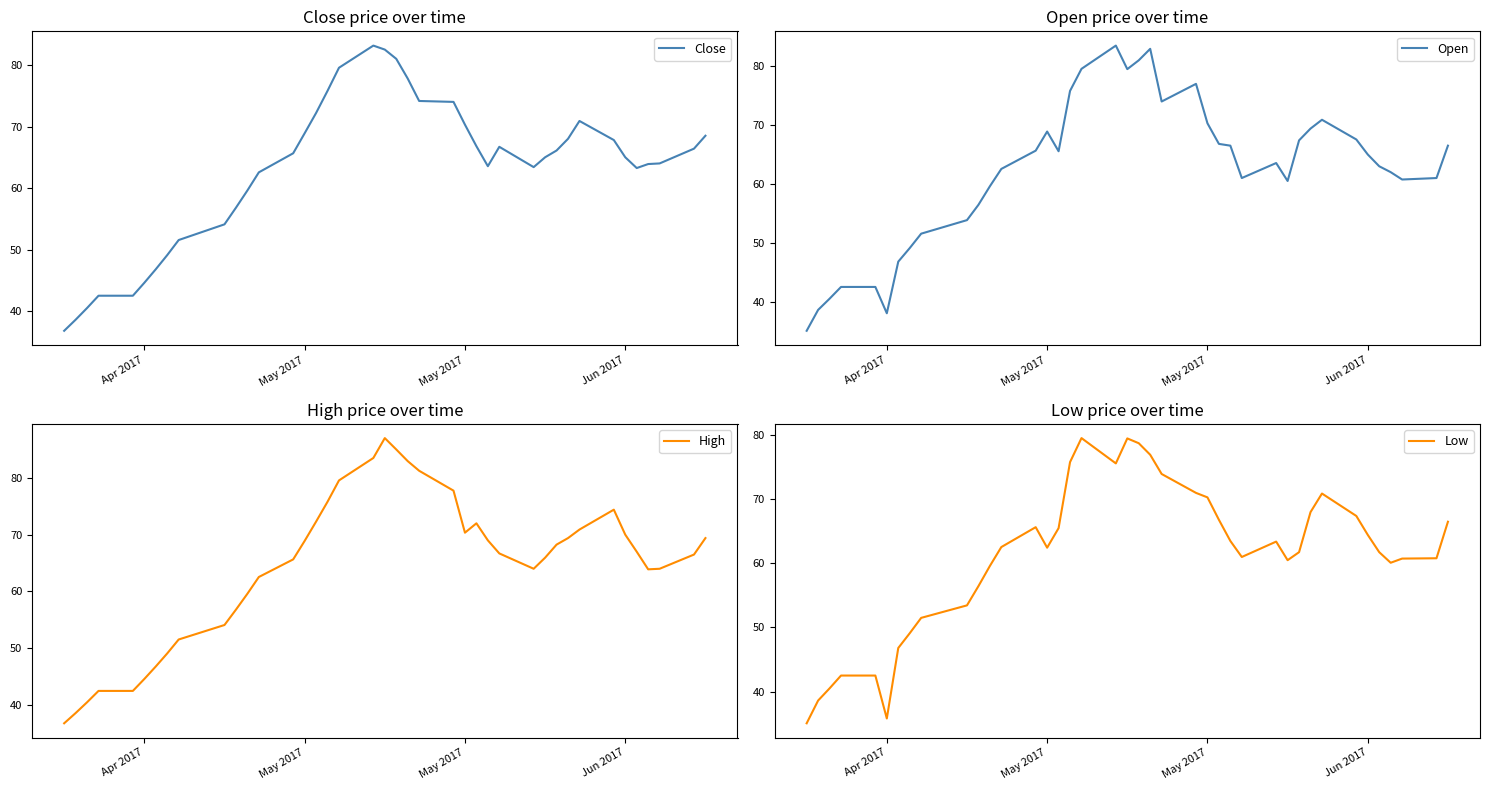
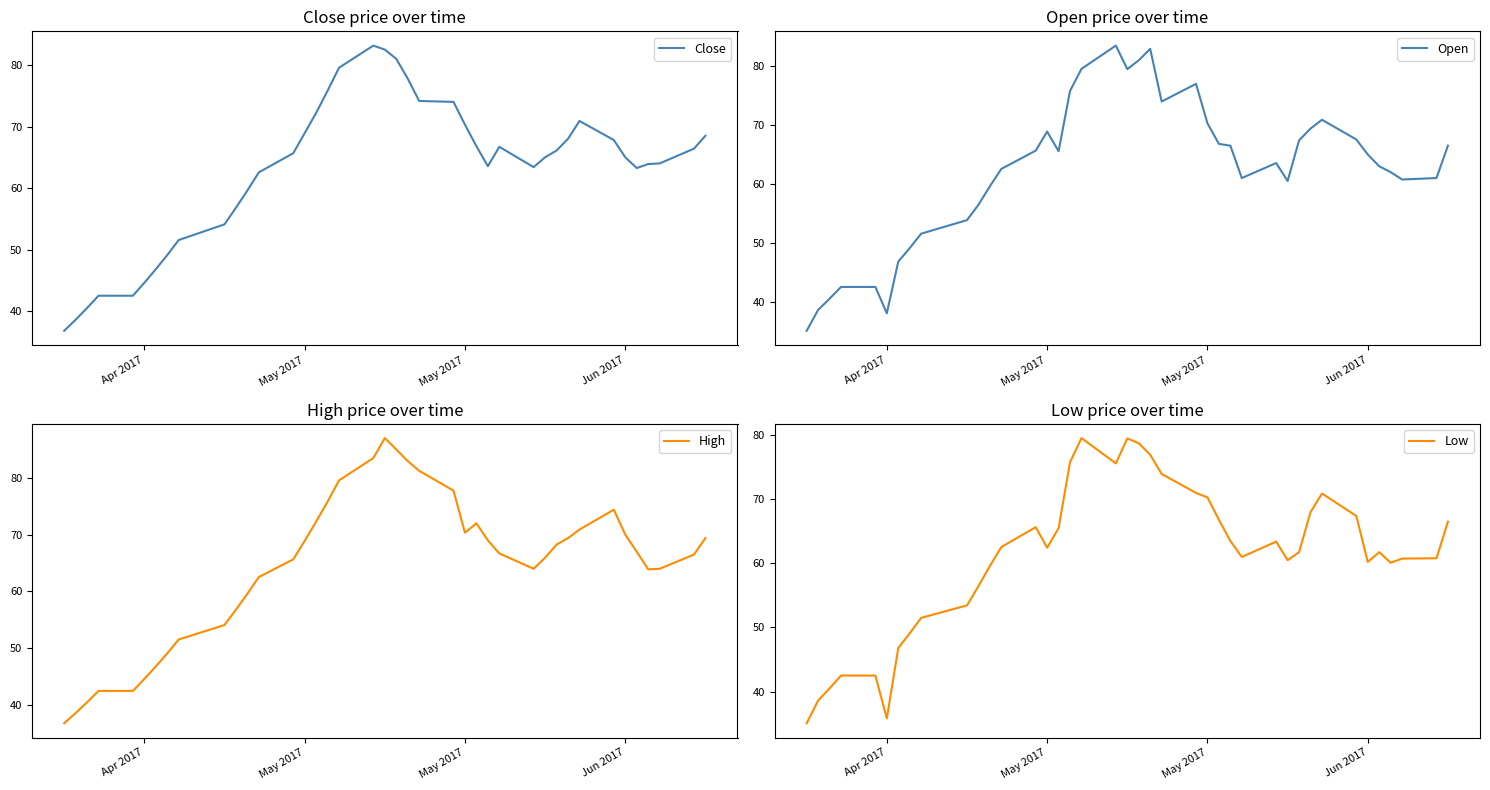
  {
    "Close price over time": {
      "Apr 2017": 45,
      "Jun 2017": 65
    },
    "Open price over time": {
      "Apr 2017": 38,
      "Jun 2017": 65
    },
    "High price over time": {
      "Apr 2017": 45,
      "Jun 2017": 70
    },
    "Low price over time": {
      "Apr 2017": 36,
-     "Jun 2017": 64
+     "Jun 2017": 60
    }
  }
